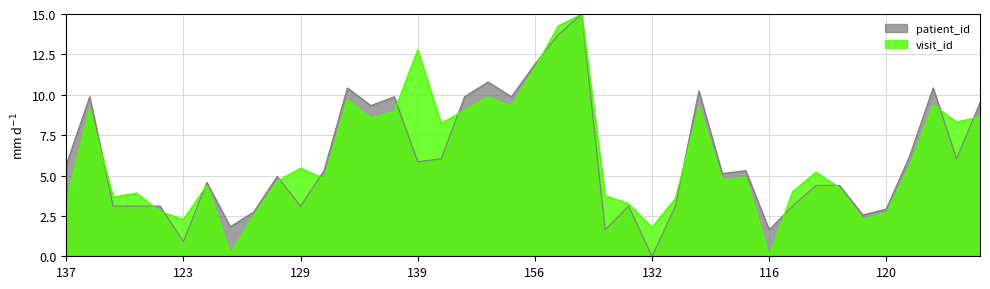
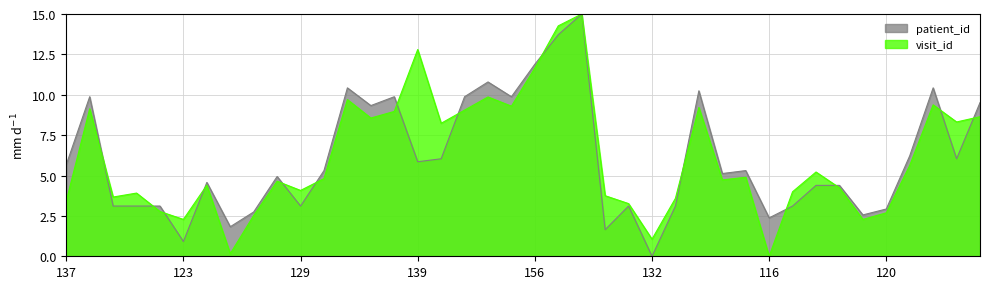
  {
    "patient_id": {
      "137": 5.7,
      "123": 0.9,
      "129": 3.1,
      "139": 5.9,
      "156": 11.9,
      "132": 0.0,
-     "116": 1.6,
+     "116": 2.4,
      "120": 2.9
    },
    "visit_id": {
      "137": 3.4,
      "123": 2.3,
-     "129": 5.5,
+     "129": 4.1,
      "139": 12.8,
      "156": 11.7,
-     "132": 1.8,
+     "132": 1.1,
      "116": 0.0,
      "120": 2.7
    }
  }
